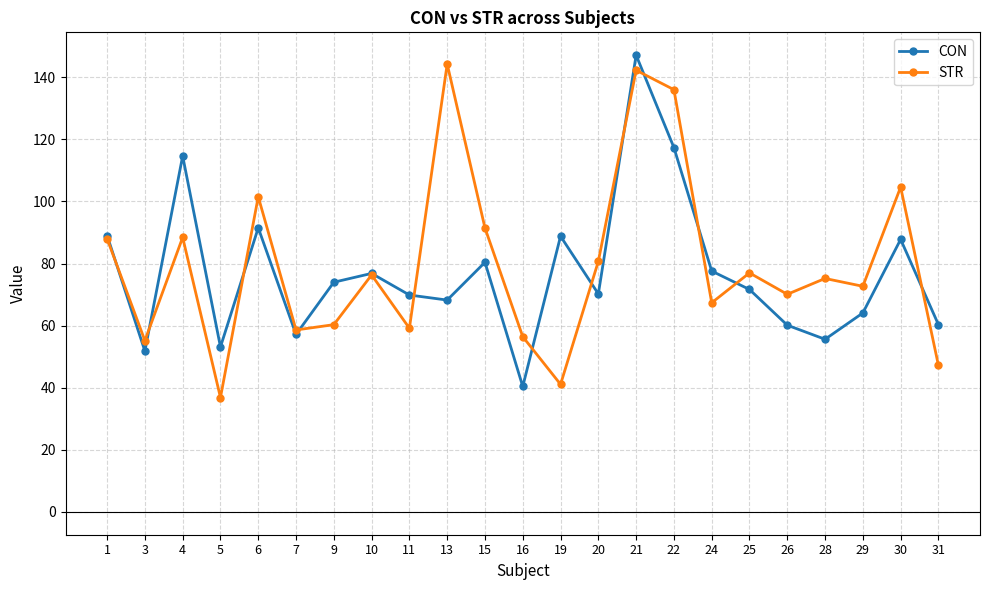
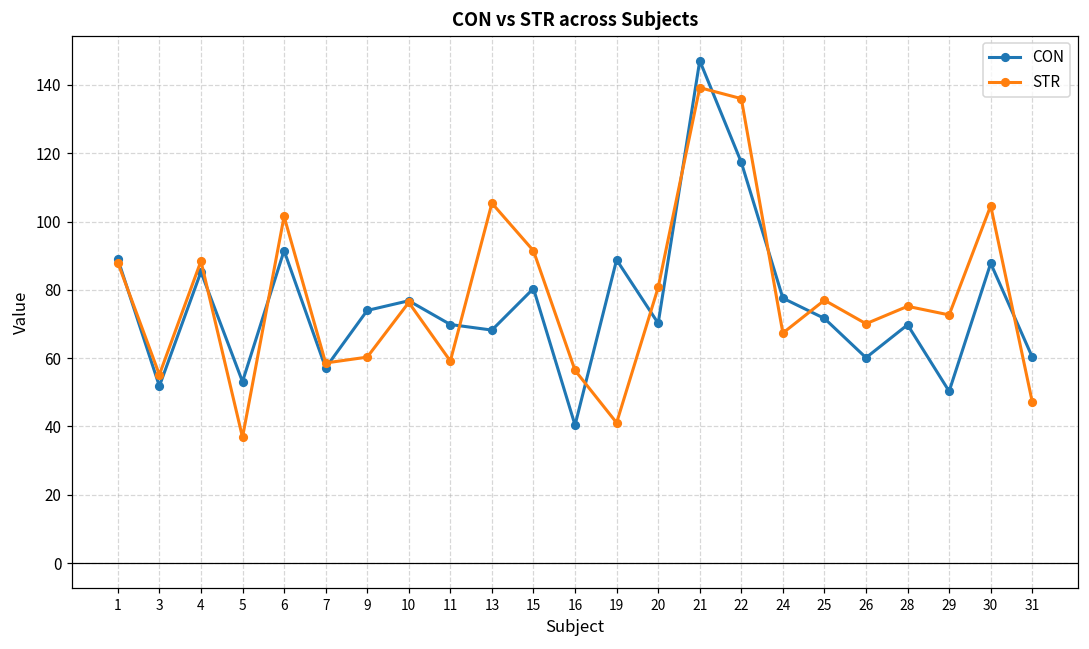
  {
    "CON": {
      "1": 89,
      "3": 52,
-     "4": 115,
+     "4": 85,
      "5": 53,
      "6": 92,
      "7": 57,
      "9": 74,
      "11": 70,
      "13": 68,
      "15": 80,
      "16": 40,
      "19": 89,
      "20": 70,
      "21": 147,
      "22": 117,
      "24": 78,
      "25": 72,
      "26": 60,
-     "28": 56,
-     "29": 64,
+     "28": 70,
+     "29": 50,
      "30": 88,
      "31": 60
    },
    "STR": {
      "1": 88,
      "3": 55,
      "4": 88,
      "5": 37,
      "6": 102,
      "7": 59,
      "9": 60,
      "11": 59,
-     "13": 144,
+     "13": 105,
      "15": 91,
      "16": 56,
      "19": 41,
      "20": 81,
-     "21": 142,
+     "21": 139,
      "22": 136,
      "24": 67,
      "25": 77,
      "26": 70,
      "28": 75,
      "29": 73,
      "30": 105,
      "31": 47
    }
  }
